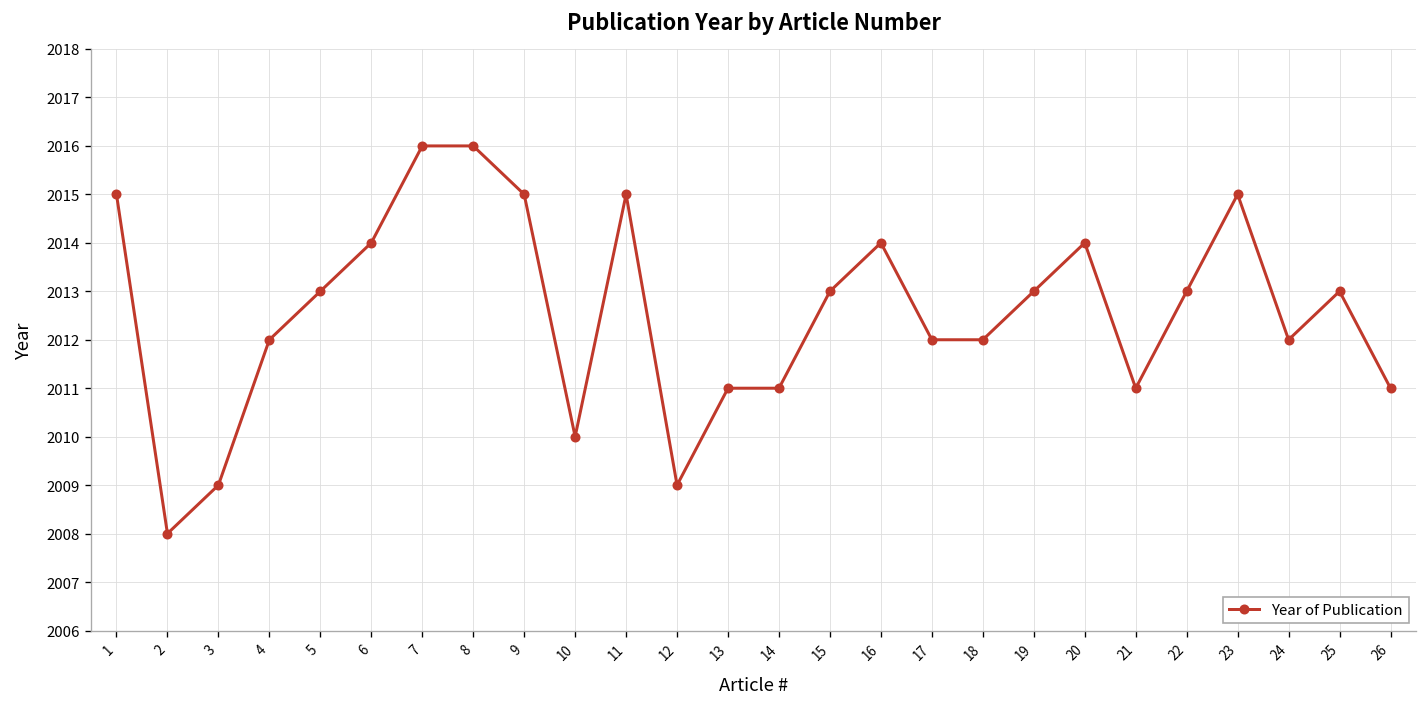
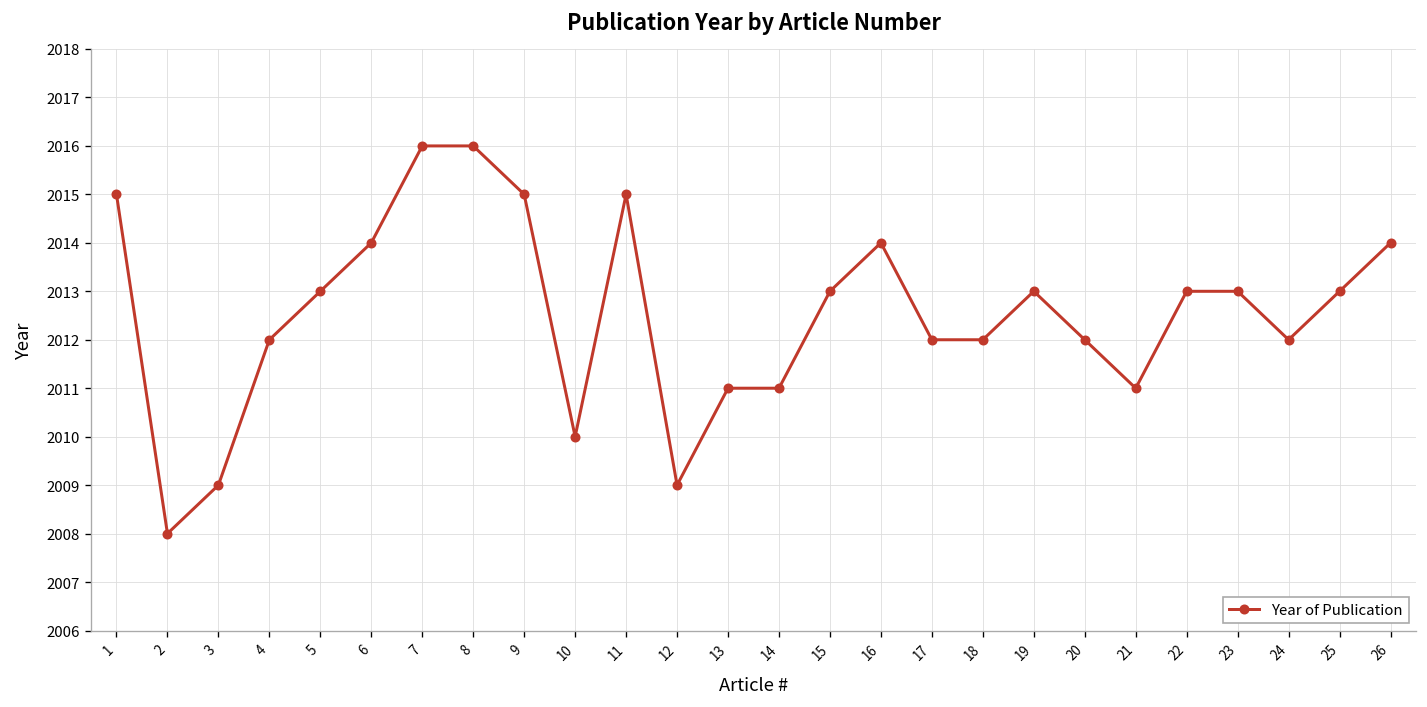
  {
    "1": 2015,
    "2": 2008,
    "3": 2009,
    "4": 2012,
    "5": 2013,
    "6": 2014,
    "7": 2016,
    "8": 2016,
    "9": 2015,
    "10": 2010,
    "11": 2015,
    "12": 2009,
    "13": 2011,
    "14": 2011,
    "15": 2013,
    "16": 2014,
    "17": 2012,
    "18": 2012,
    "19": 2013,
-   "20": 2014,
+   "20": 2012,
    "21": 2011,
    "22": 2013,
-   "23": 2015,
+   "23": 2013,
    "24": 2012,
    "25": 2013,
-   "26": 2011
+   "26": 2014
  }
